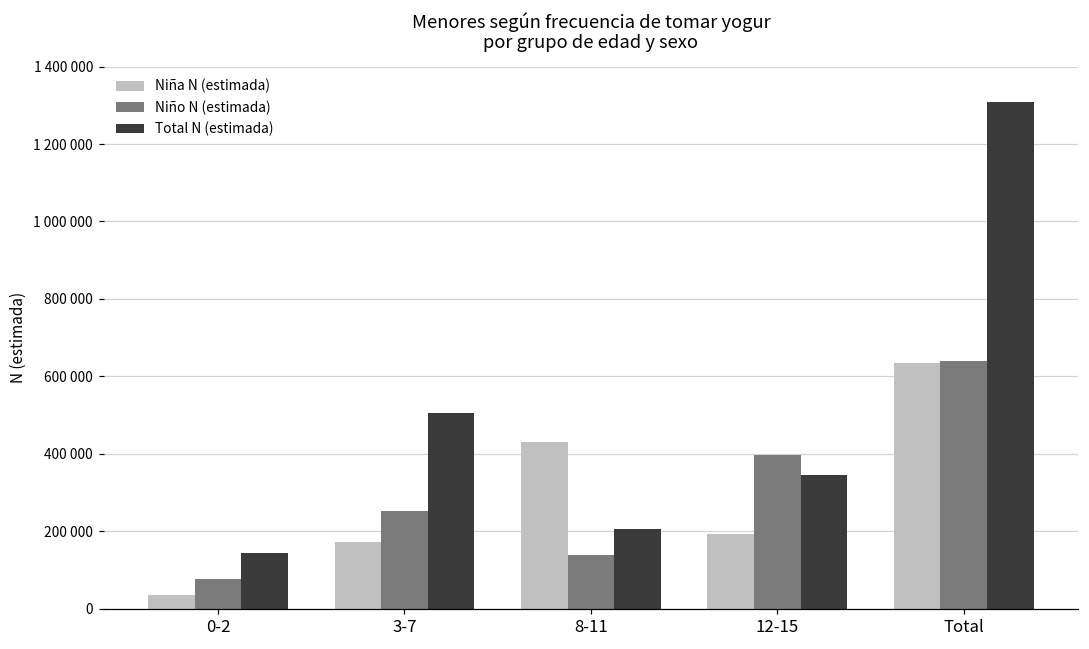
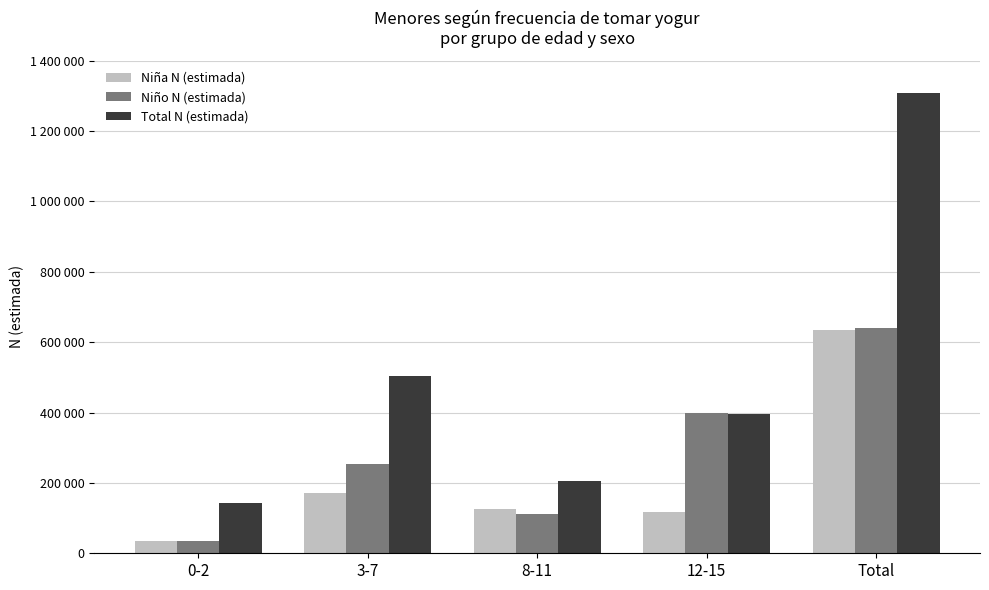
  {
    "Niña N (estimada)": {
      "0-2": 40000,
      "3-7": 170000,
-     "8-11": 430000,
-     "12-15": 190000,
+     "8-11": 130000,
+     "12-15": 120000,
      "Total": 630000
    },
    "Niño N (estimada)": {
-     "0-2": 80000,
+     "0-2": 30000,
      "3-7": 250000,
-     "8-11": 140000,
+     "8-11": 110000,
      "12-15": 400000,
      "Total": 640000
    },
    "Total N (estimada)": {
      "0-2": 140000,
      "3-7": 500000,
      "8-11": 200000,
-     "12-15": 350000,
+     "12-15": 400000,
      "Total": 1310000
    }
  }
